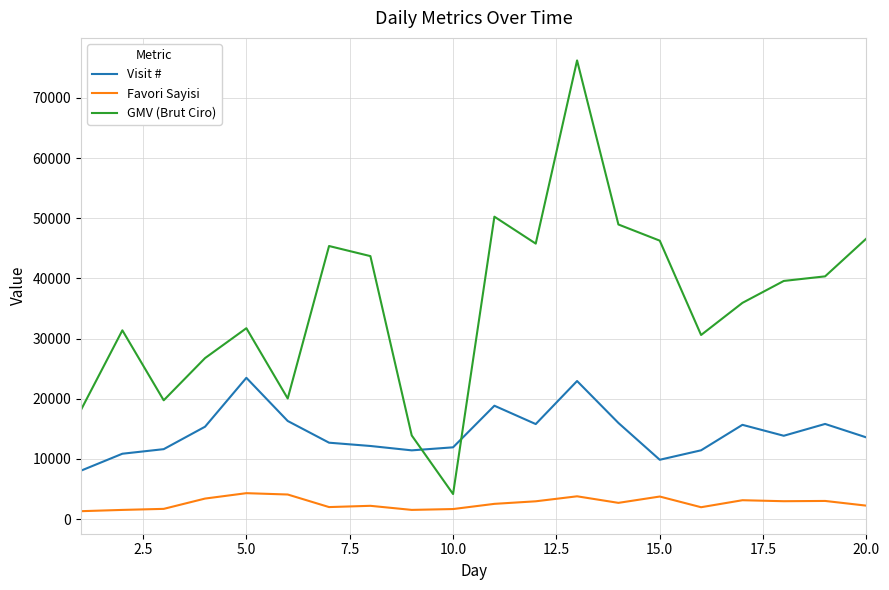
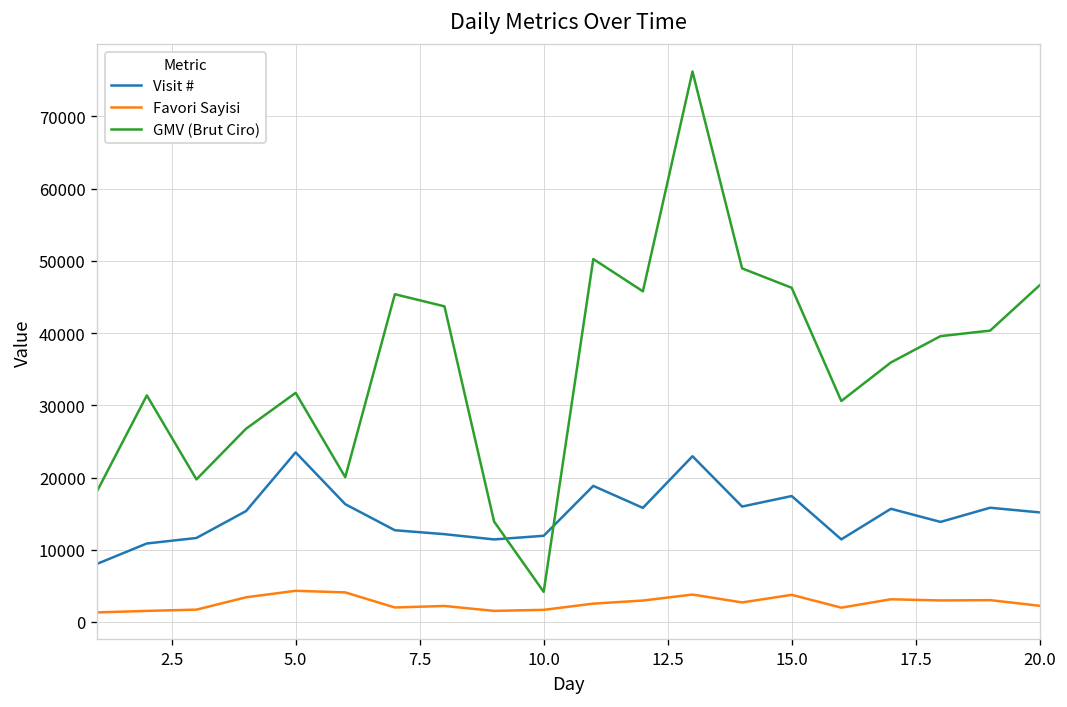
  {
    "Visit #": {
      "5.0": 23000,
      "10.0": 12000,
-     "15.0": 10000,
-     "20.0": 14000
+     "15.0": 17000,
+     "20.0": 15000
    },
    "Favori Sayisi": {
      "5.0": 4000,
      "10.0": 2000,
      "15.0": 4000,
      "20.0": 2000
    },
    "GMV (Brut Ciro)": {
      "5.0": 32000,
      "10.0": 4000,
      "15.0": 46000,
      "20.0": 47000
    }
  }
